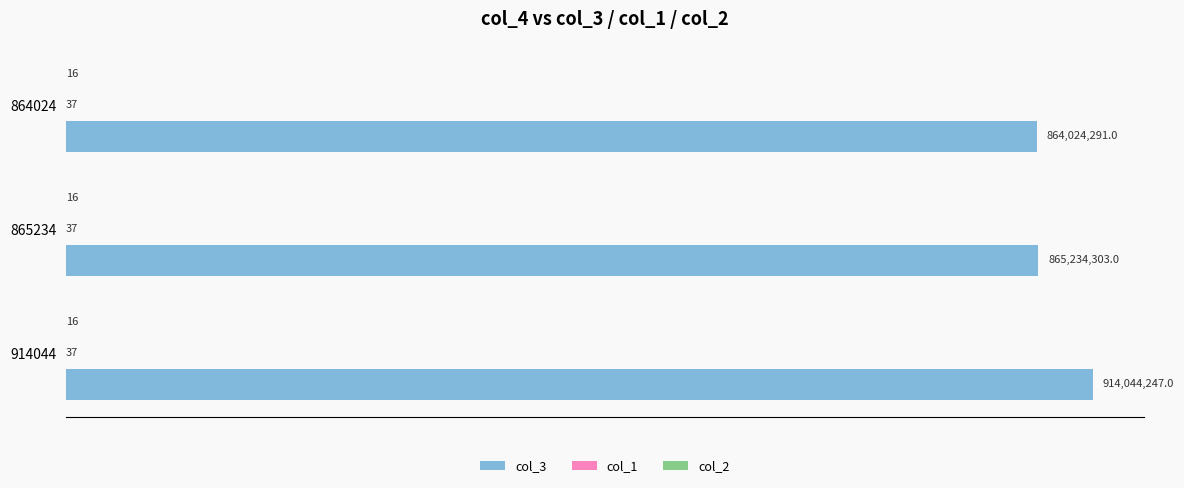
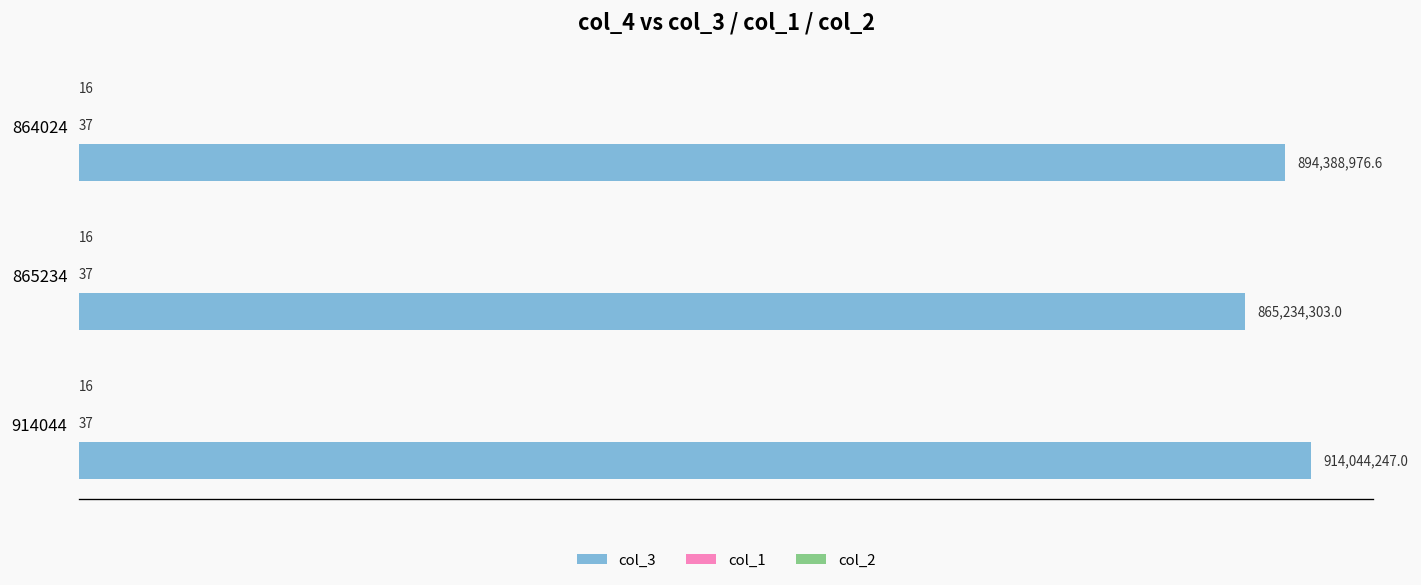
  {
    "col_3": {
-     "864024": "864,024,291.0",
+     "864024": "894,388,976.6",
      "865234": "865,234,303.0",
      "914044": "914,044,247.0"
    },
    "col_1": {
      "864024": "37",
      "865234": "37",
      "914044": "37"
    },
    "col_2": {
      "864024": "16",
      "865234": "16",
      "914044": "16"
    }
  }
